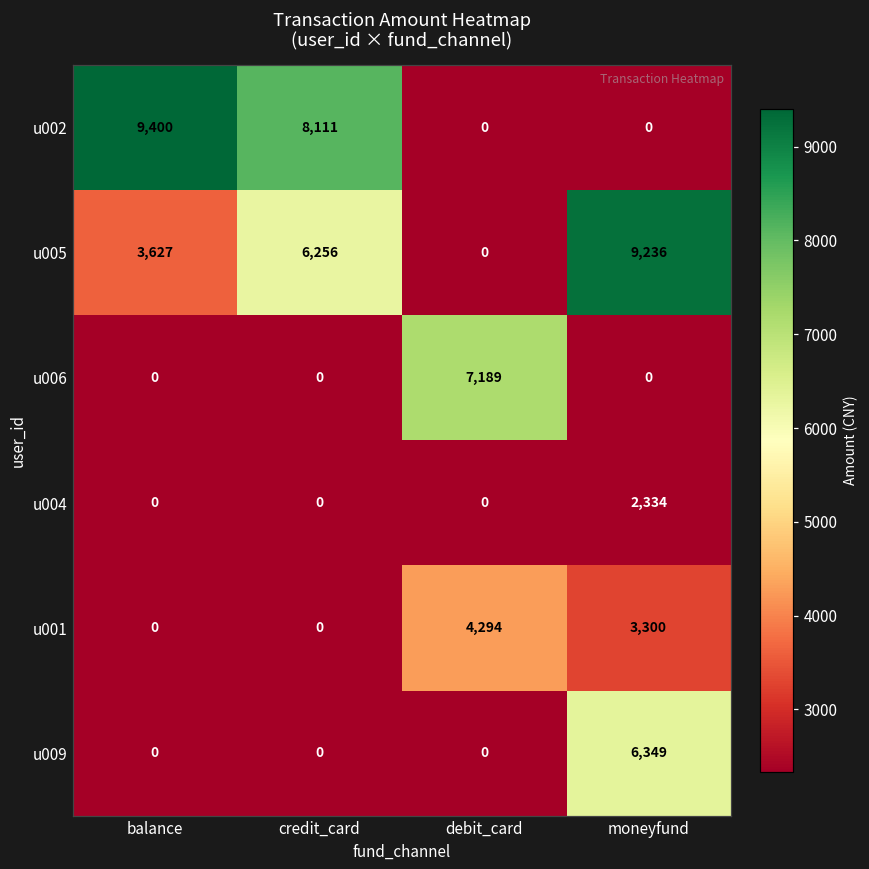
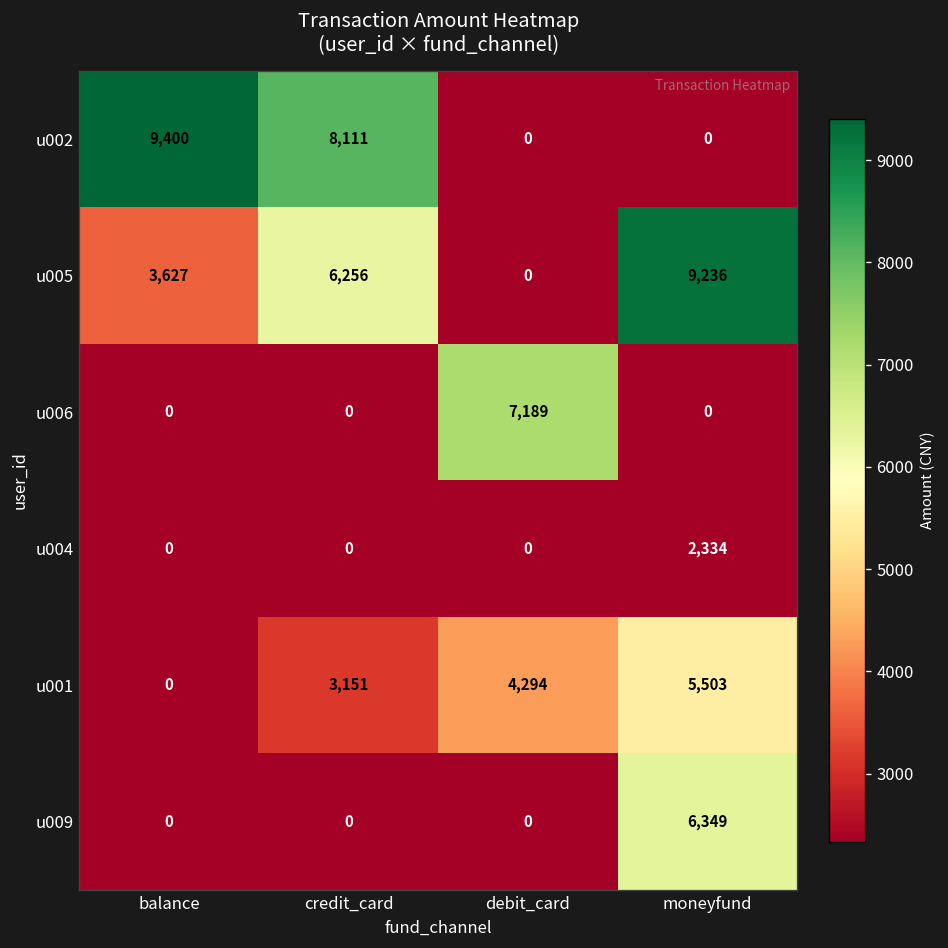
  {
    "u002": {
      "balance": "9,400",
      "credit_card": "8,111",
      "debit_card": "0"
    },
    "u005": {
      "balance": "3,627",
      "credit_card": "6,256",
      "debit_card": "0",
      "moneyfund": "9,236"
    },
    "u006": {
      "balance": "0",
      "credit_card": "0",
      "debit_card": "7,189",
      "moneyfund": "0"
    },
    "u004": {
      "balance": "0",
      "credit_card": "0",
      "debit_card": "0",
      "moneyfund": "2,334"
    },
    "u001": {
      "balance": "0",
-     "credit_card": "0",
+     "credit_card": "3,151",
      "debit_card": "4,294",
-     "moneyfund": "3,300"
+     "moneyfund": "5,503"
    },
    "u009": {
      "balance": "0",
      "credit_card": "0",
      "debit_card": "0",
      "moneyfund": "6,349"
    }
  }
